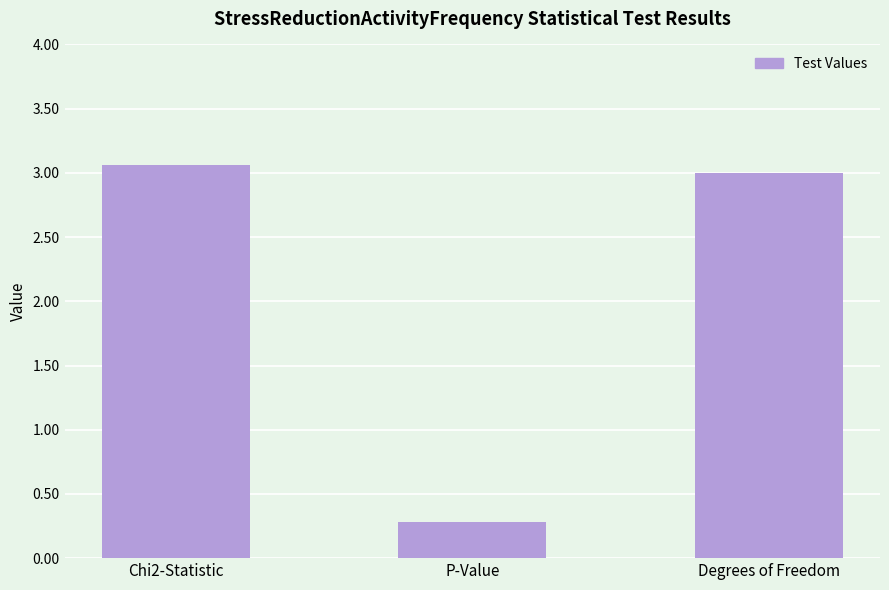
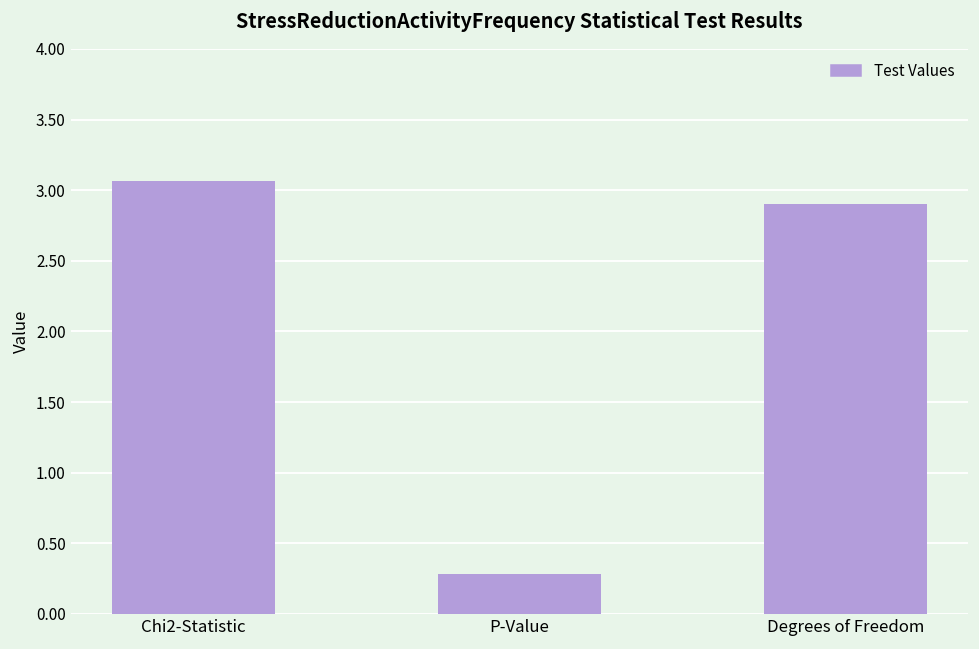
  {
    "Chi2-Statistic": 3.06,
    "P-Value": 0.28,
-   "Degrees of Freedom": 3.0
+   "Degrees of Freedom": 2.9
  }
